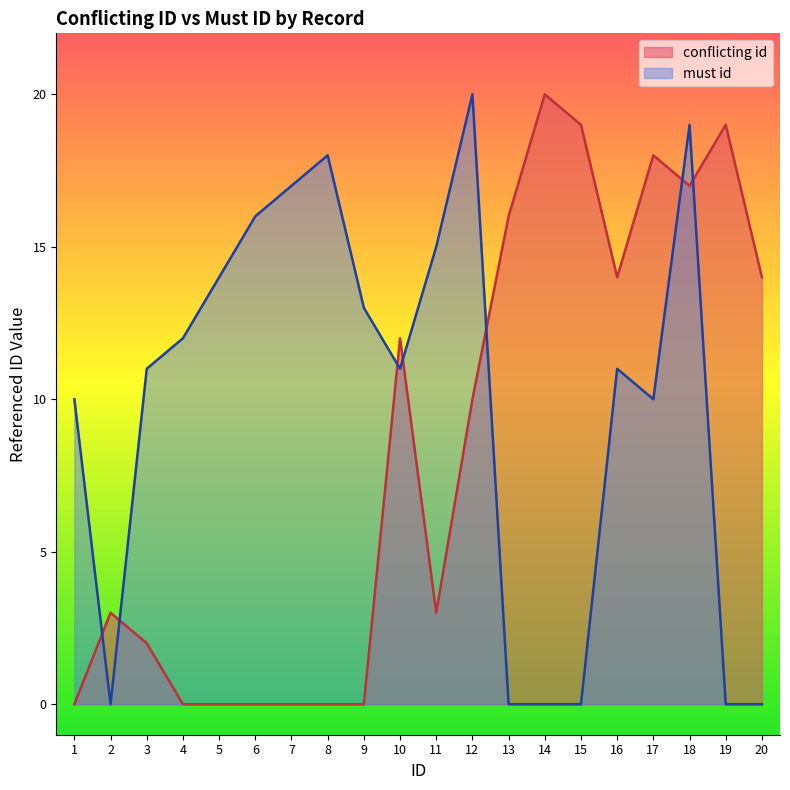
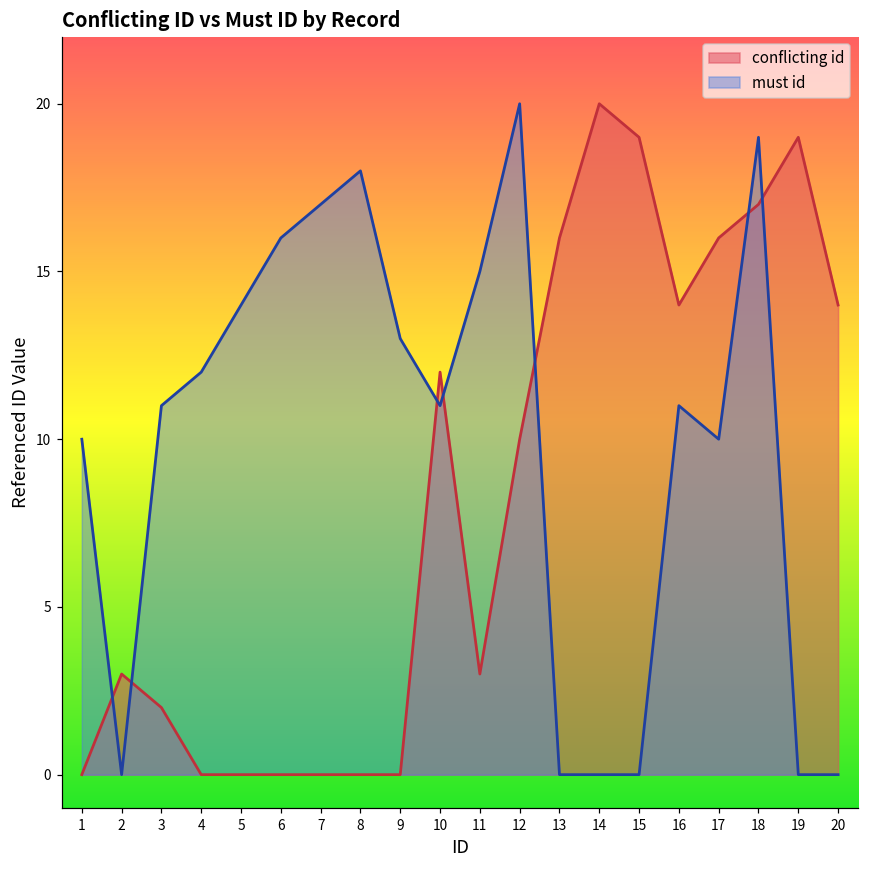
  {
    "conflicting id": {
      "1": 0,
      "2": 3,
      "3": 2,
      "4": 0,
      "5": 0,
      "6": 0,
      "7": 0,
      "8": 0,
      "9": 0,
      "10": 12,
      "11": 3,
      "12": 10,
      "13": 16,
      "14": 20,
      "15": 19,
      "16": 14,
-     "17": 18,
+     "17": 16,
      "18": 17,
      "19": 19,
      "20": 14
    },
    "must id": {
      "1": 10,
      "2": 0,
      "3": 11,
      "4": 12,
      "5": 14,
      "6": 16,
      "7": 17,
      "8": 18,
      "9": 13,
      "10": 11,
      "11": 15,
      "12": 20,
      "13": 0,
      "14": 0,
      "15": 0,
      "16": 11,
      "17": 10,
      "18": 19,
      "19": 0,
      "20": 0
    }
  }
